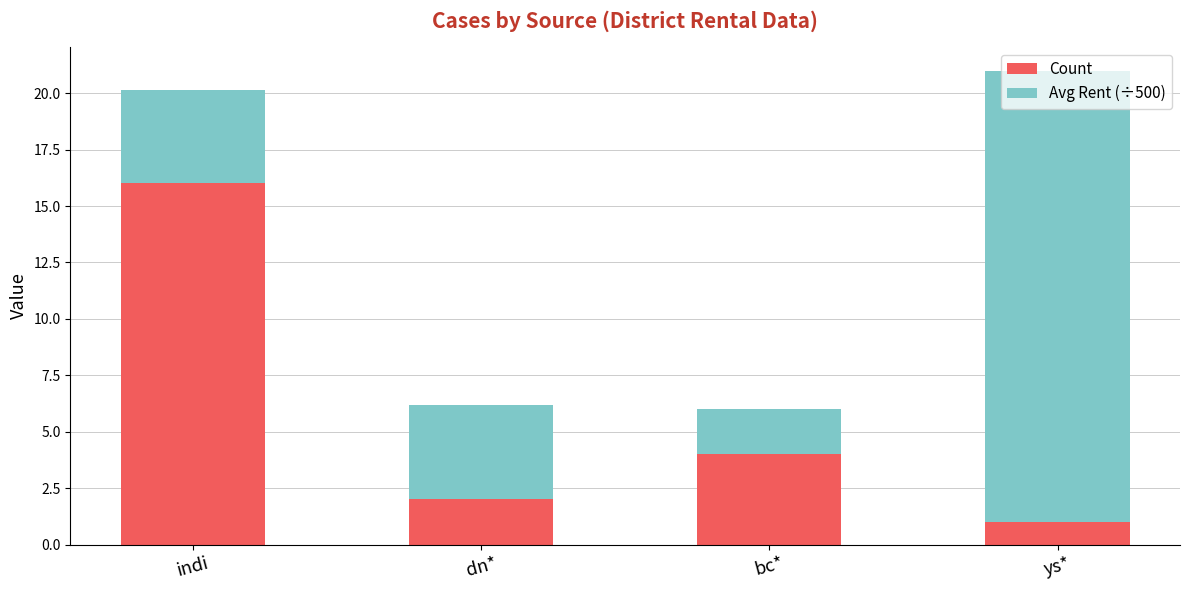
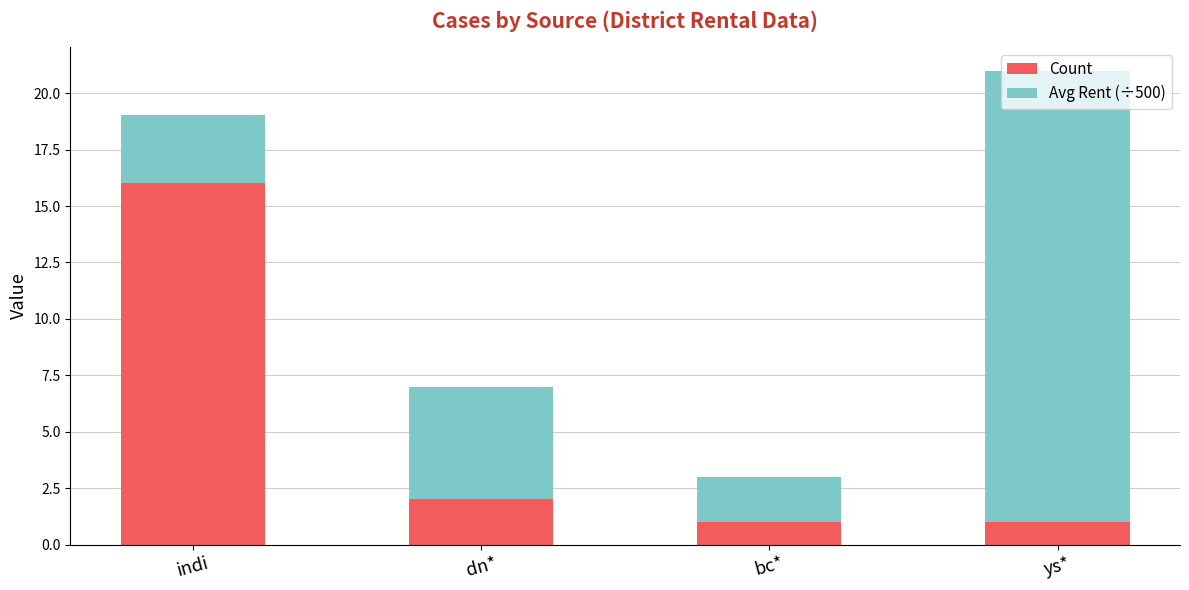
  {
    "Count": {
      "indi": 16,
      "dn*": 2,
-     "bc*": 4,
+     "bc*": 1,
      "ys*": 1
    },
    "Avg Rent (÷500)": {
-     "indi": 4.1,
-     "dn*": 4.2,
+     "indi": 3.0,
+     "dn*": 5.0,
      "bc*": 2.0
    }
  }
